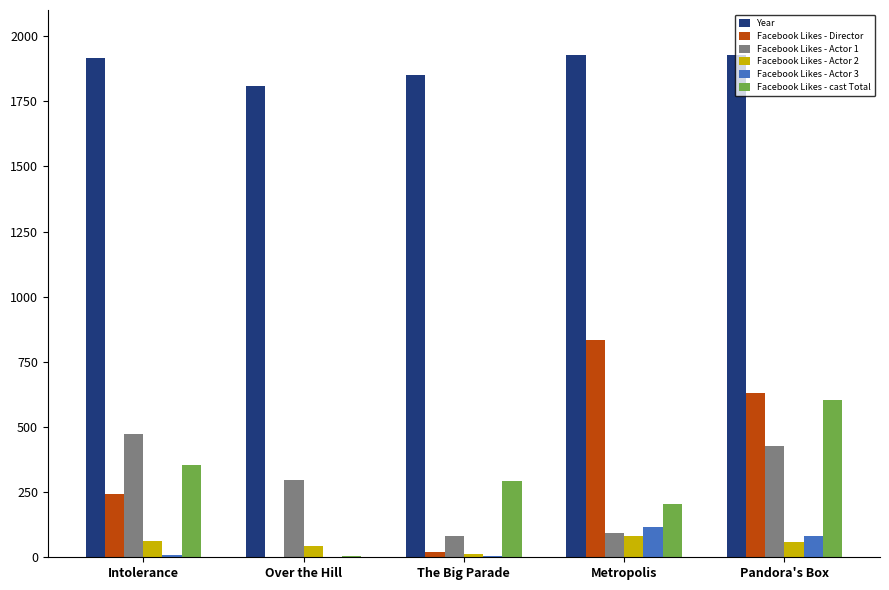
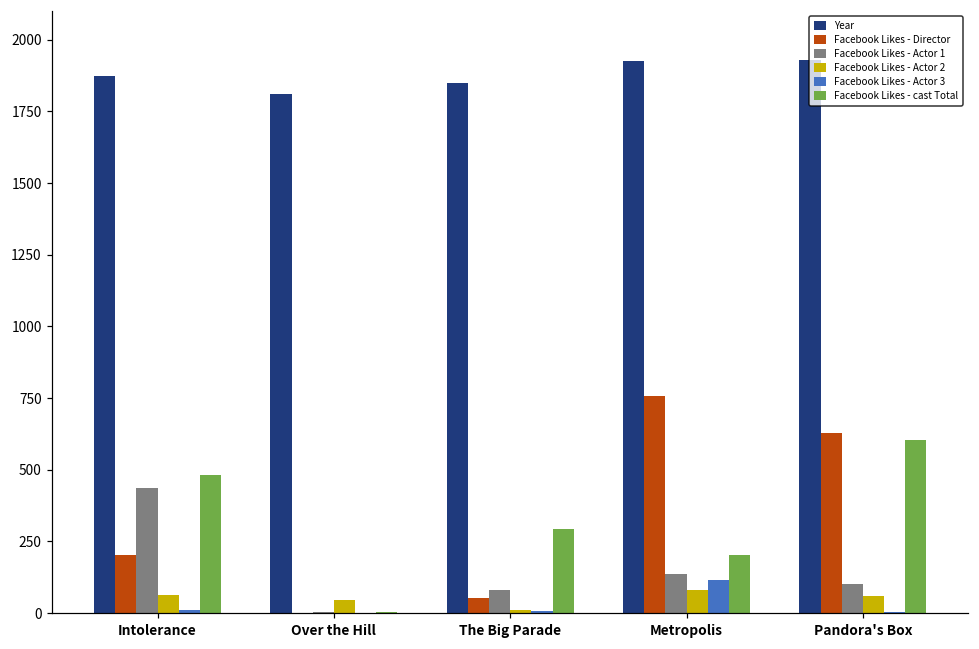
  {
    "Year": {
-     "Intolerance": 1920,
+     "Intolerance": 1870,
      "Over the Hill": 1810,
      "The Big Parade": 1850,
      "Metropolis": 1930
    },
    "Facebook Likes - Director": {
-     "Intolerance": 240,
+     "Intolerance": 200,
      "Over the Hill": 0,
-     "The Big Parade": 20,
-     "Metropolis": 830,
+     "The Big Parade": 50,
+     "Metropolis": 760,
      "Pandora's Box": 630
    },
    "Facebook Likes - Actor 1": {
-     "Intolerance": 470,
-     "Over the Hill": 300,
+     "Intolerance": 440,
+     "Over the Hill": 0,
      "The Big Parade": 80,
-     "Metropolis": 100,
-     "Pandora's Box": 430
+     "Metropolis": 140,
+     "Pandora's Box": 100
    },
    "Facebook Likes - Actor 2": {
      "Intolerance": 60,
      "Over the Hill": 50,
      "The Big Parade": 10,
      "Metropolis": 80,
      "Pandora's Box": 60
    },
    "Facebook Likes - Actor 3": {
      "Over the Hill": 0,
      "Metropolis": 120,
-     "Pandora's Box": 80
+     "Pandora's Box": 0
    },
    "Facebook Likes - cast Total": {
-     "Intolerance": 360,
+     "Intolerance": 480,
      "The Big Parade": 290,
      "Metropolis": 200,
      "Pandora's Box": 600
    }
  }
